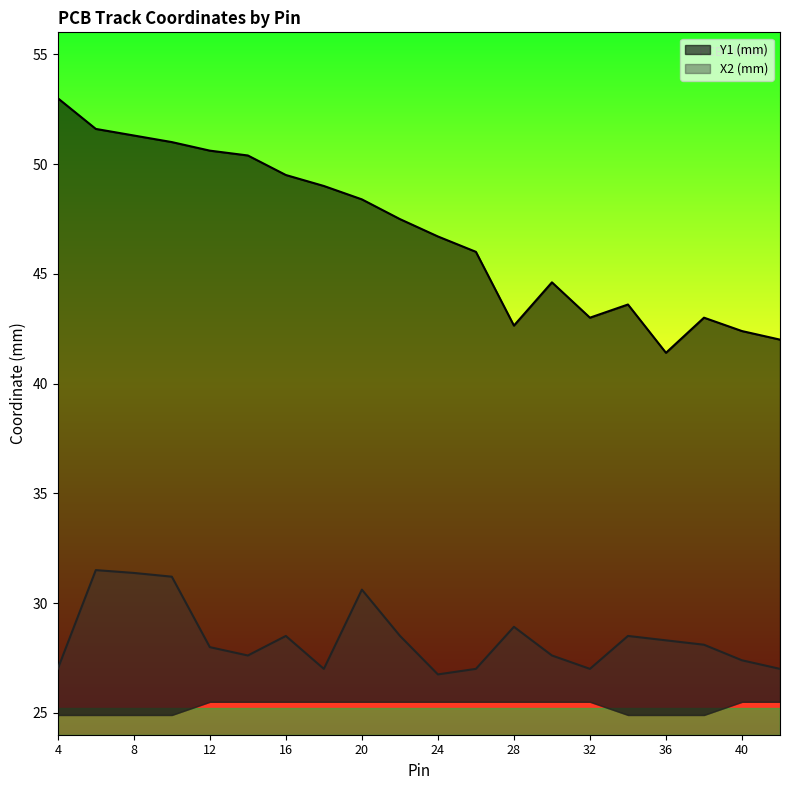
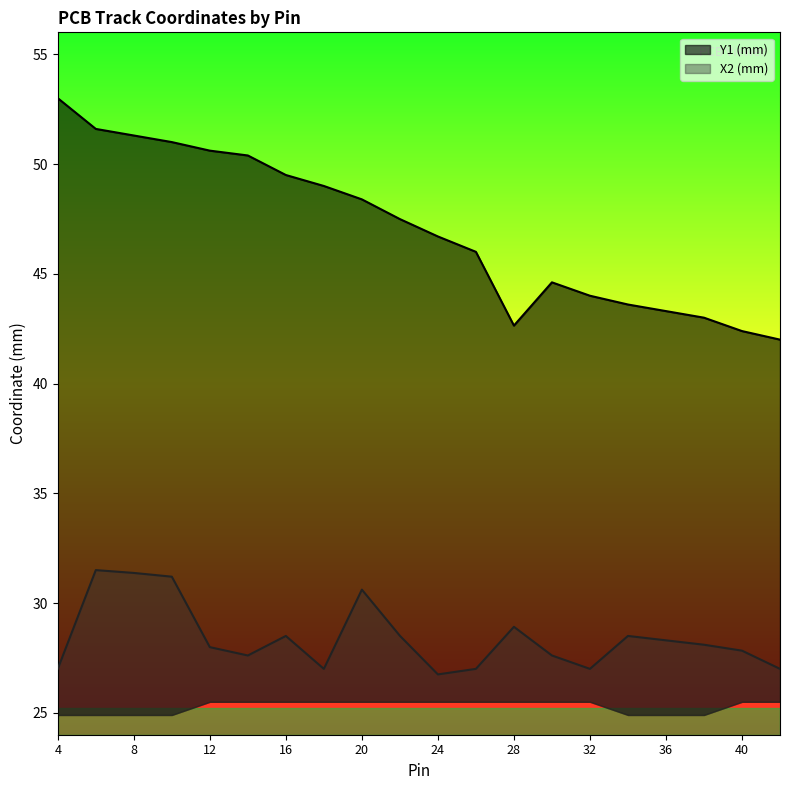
  {
    "Y1 (mm)": {
      "4": 53.0,
      "8": 51.3,
      "12": 50.6,
      "16": 49.5,
      "20": 48.4,
      "24": 46.7,
      "28": 42.6,
-     "32": 43,
-     "36": 41.4,
+     "32": 44,
+     "36": 43.3,
      "40": 42.4
    },
    "X2 (mm)": {
      "4": 27.0,
      "8": 31.4,
      "12": 28.0,
      "16": 28.5,
      "20": 30.6,
      "24": 26.7,
      "28": 28.9,
      "32": 27.0,
      "36": 28.3,
-     "40": 27.4
+     "40": 27.8
    }
  }
